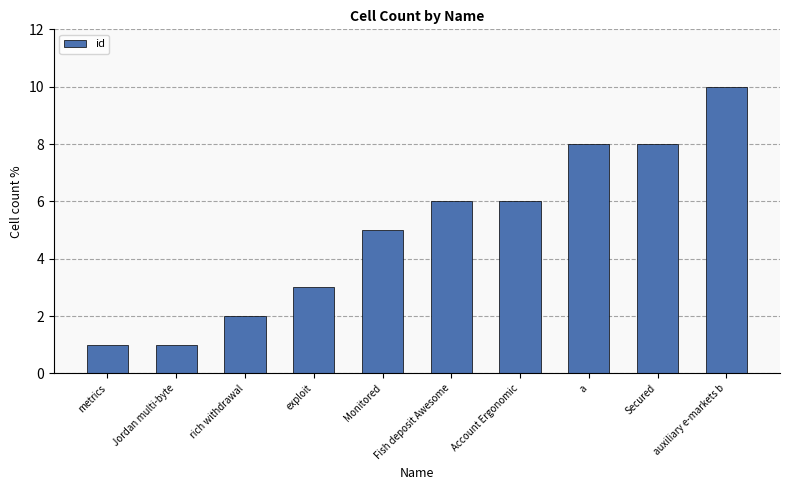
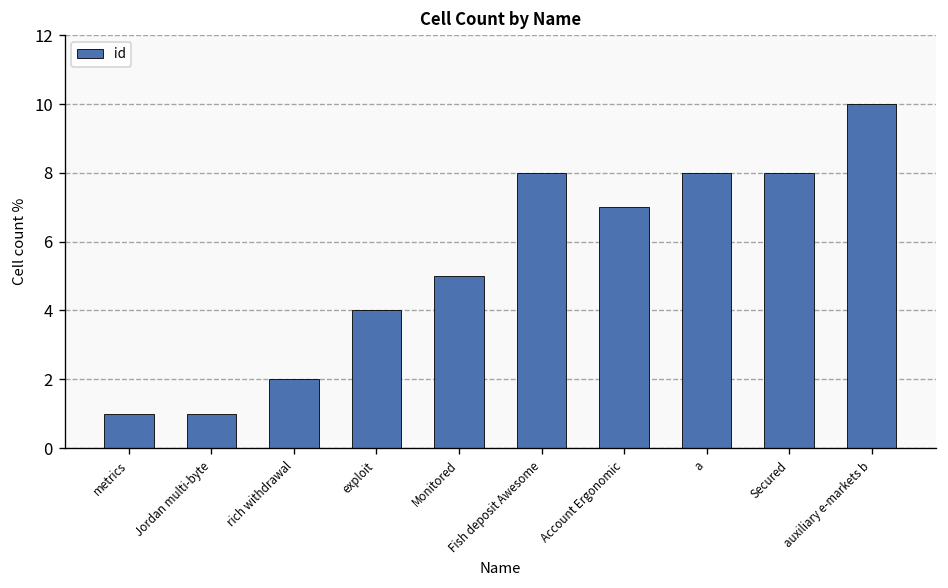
  {
    "metrics": 1,
    "Jordan multi-byte": 1,
    "rich withdrawal": 2,
-   "exploit": 3,
+   "exploit": 4,
    "Monitored": 5,
-   "Fish deposit Awesome": 6,
-   "Account Ergonomic": 6,
+   "Fish deposit Awesome": 8,
+   "Account Ergonomic": 7,
    "a": 8,
    "Secured": 8,
    "auxiliary e-markets b": 10
  }
